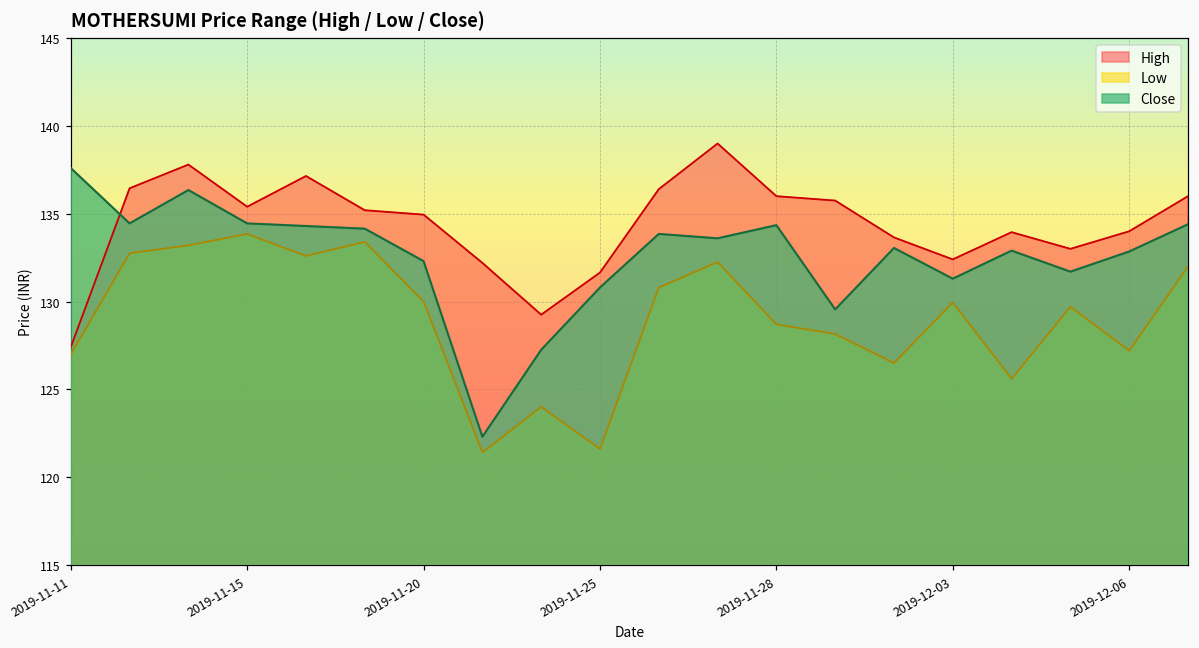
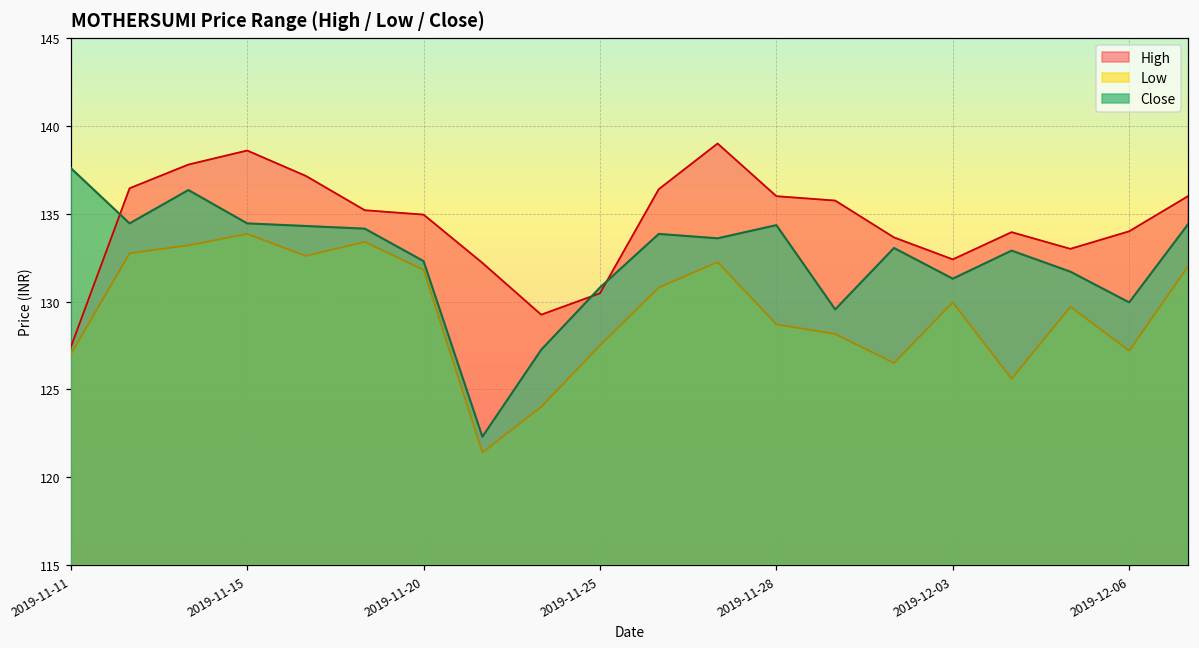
  {
    "High": {
      "2019-11-11": 127.4,
-     "2019-11-15": 135.4,
+     "2019-11-15": 138.6,
      "2019-11-20": 135.0,
-     "2019-11-25": 131.7,
+     "2019-11-25": 130.5,
      "2019-11-28": 136.0,
      "2019-12-03": 132.4,
      "2019-12-06": 134.0
    },
    "Low": {
      "2019-11-11": 127.0,
      "2019-11-15": 133.9,
-     "2019-11-20": 130.0,
-     "2019-11-25": 121.6,
+     "2019-11-20": 131.8,
+     "2019-11-25": 127.5,
      "2019-11-28": 128.7,
      "2019-12-03": 130.0,
      "2019-12-06": 127.2
    },
    "Close": {
      "2019-11-11": 137.6,
      "2019-11-15": 134.5,
      "2019-11-20": 132.3,
      "2019-11-25": 130.8,
      "2019-11-28": 134.4,
      "2019-12-03": 131.3,
-     "2019-12-06": 132.9
+     "2019-12-06": 130.0
    }
  }
